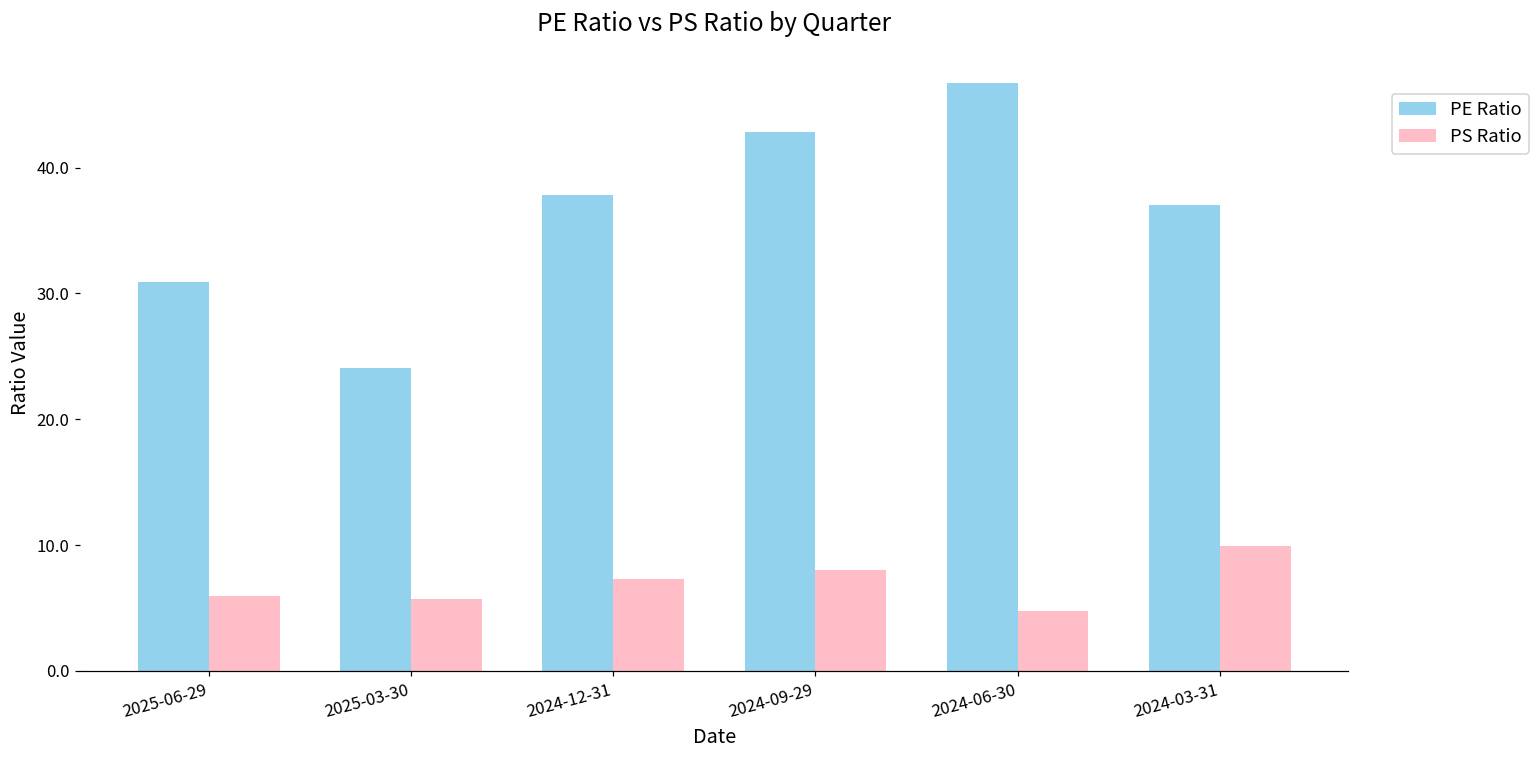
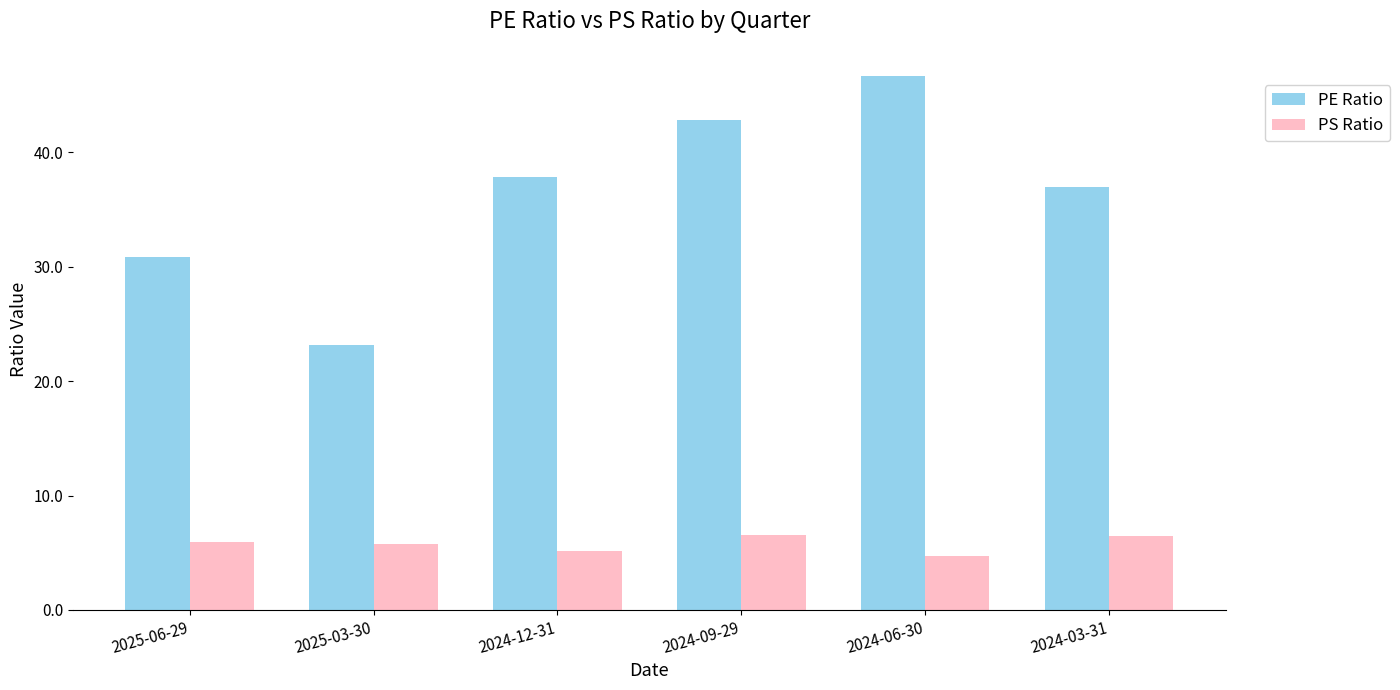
  {
    "PE Ratio": {
      "2025-06-29": 30.9,
-     "2025-03-30": 24.1,
+     "2025-03-30": 23.2,
      "2024-12-31": 37.8,
      "2024-09-29": 42.8,
      "2024-06-30": 46.7,
      "2024-03-31": 37.0
    },
    "PS Ratio": {
      "2025-06-29": 6.0,
      "2025-03-30": 5.7,
-     "2024-12-31": 7.3,
-     "2024-09-29": 8.0,
+     "2024-12-31": 5.1,
+     "2024-09-29": 6.6,
      "2024-06-30": 4.7,
-     "2024-03-31": 9.9
+     "2024-03-31": 6.5
    }
  }
